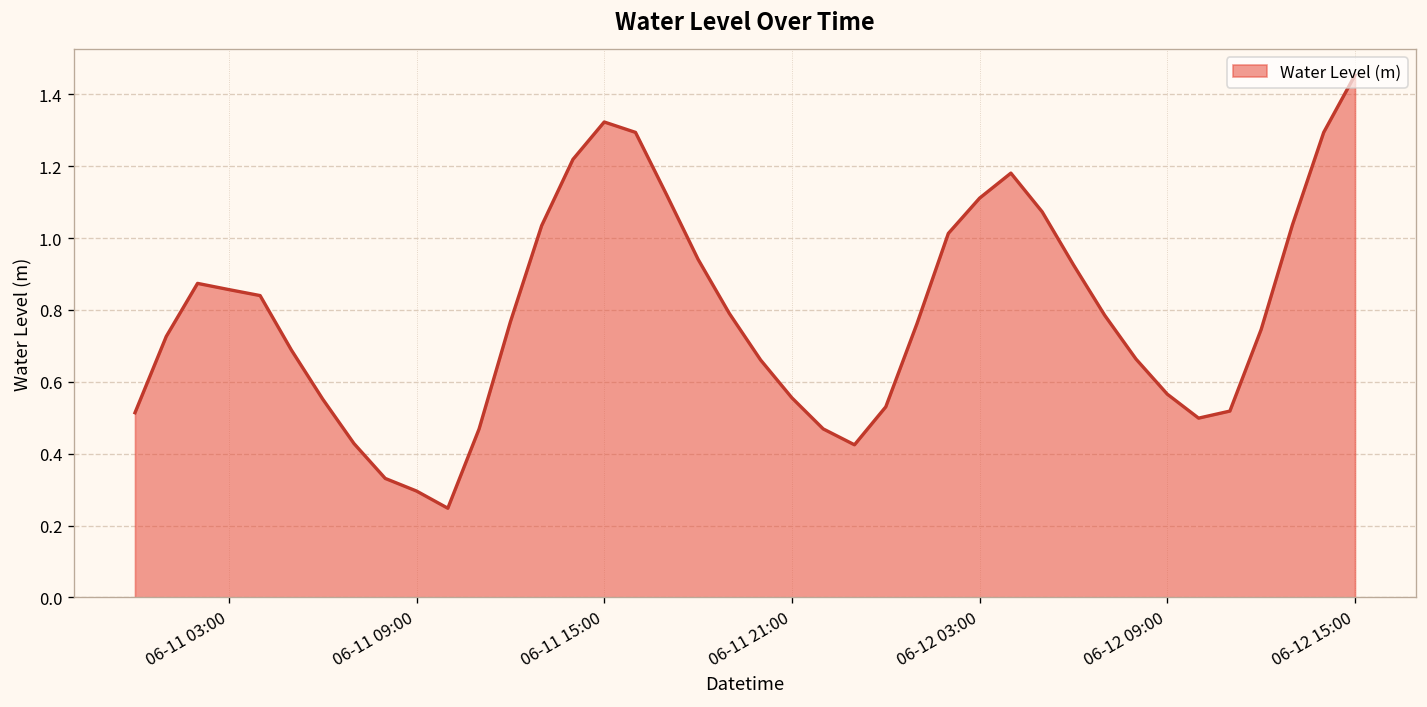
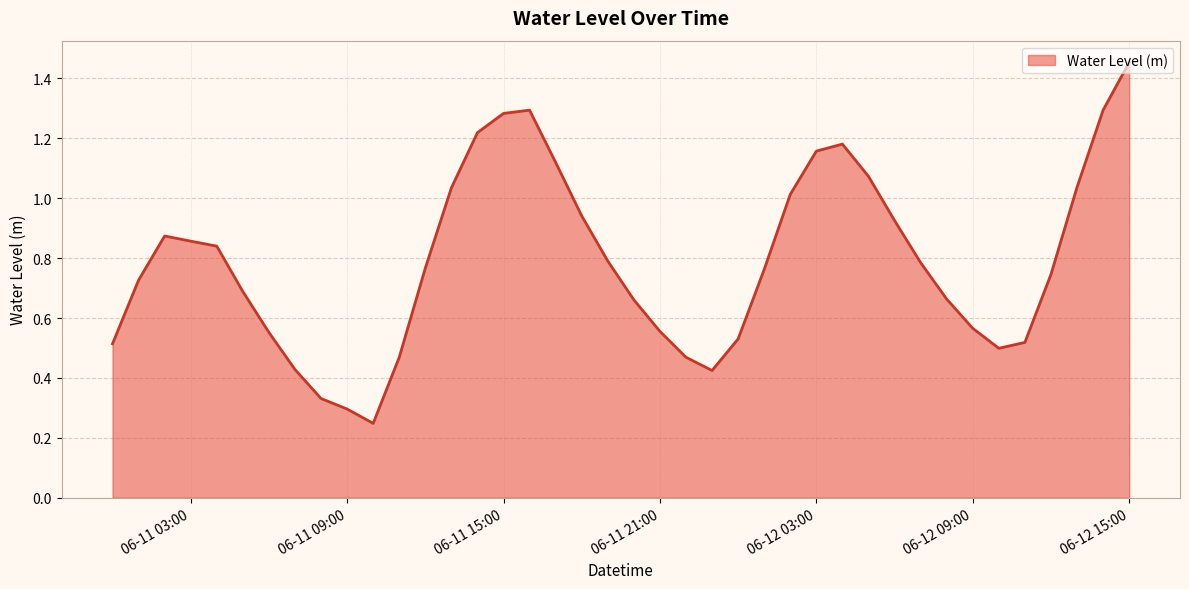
  {
    "06-11 03:00": 0.86,
    "06-11 09:00": 0.30,
-   "06-11 15:00": 1.32,
+   "06-11 15:00": 1.28,
    "06-11 21:00": 0.56,
-   "06-12 03:00": 1.11,
+   "06-12 03:00": 1.16,
    "06-12 09:00": 0.57
  }
